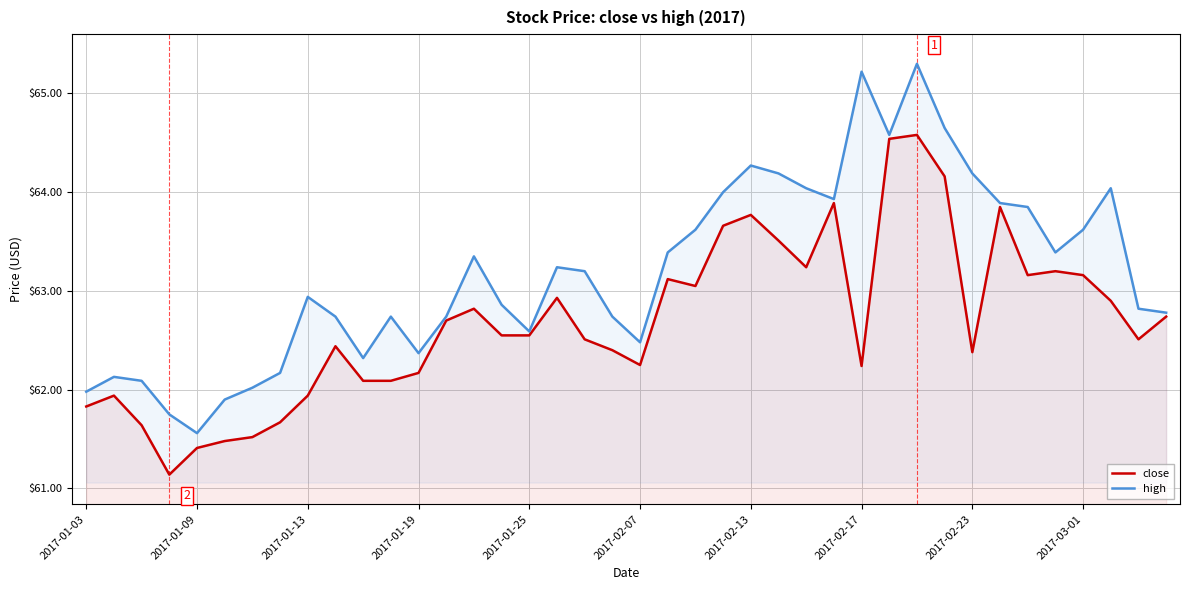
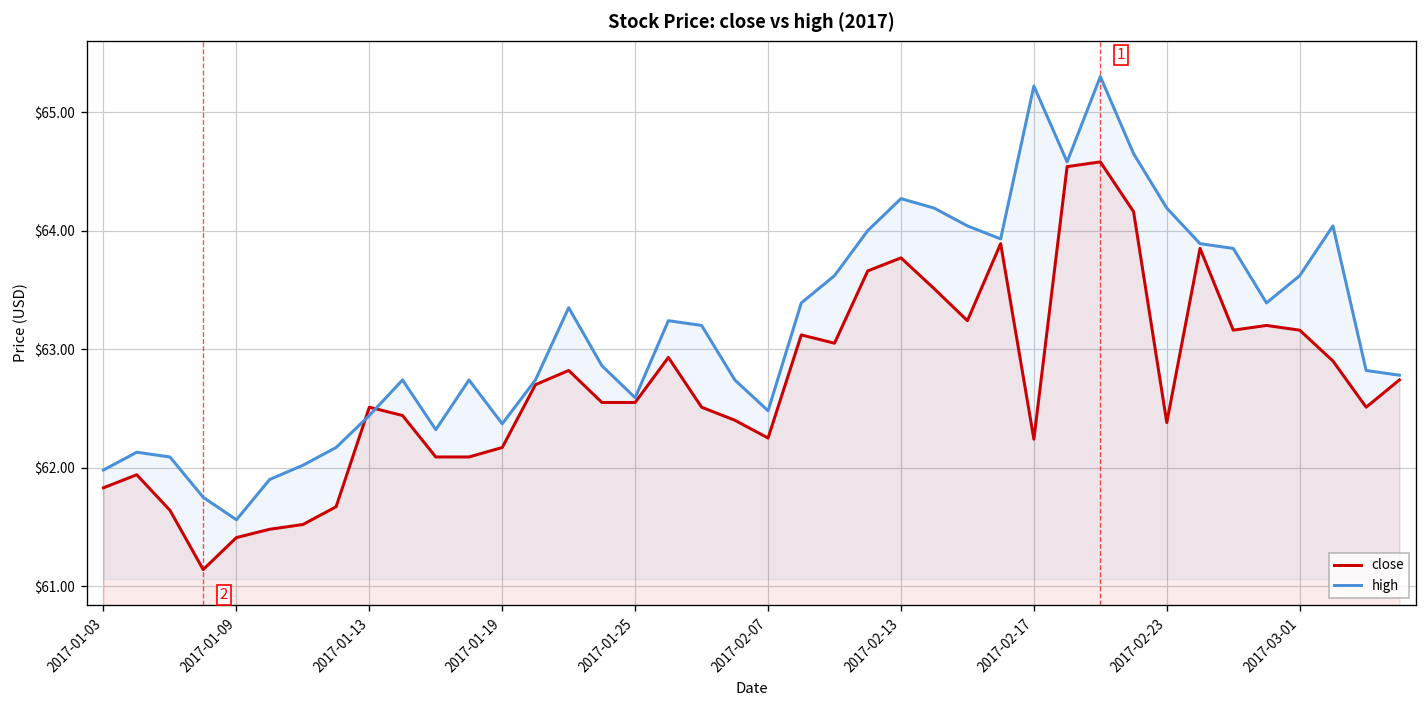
  {
    "close": {
      "2017-01-03": "$61.8",
      "2017-01-09": "$61.4",
-     "2017-01-13": "$61.9",
+     "2017-01-13": "$62.5",
      "2017-01-19": "$62.2",
      "2017-01-25": "$62.6",
      "2017-02-07": "$62.3",
      "2017-02-13": "$63.8",
      "2017-02-17": "$62.2",
      "2017-02-23": "$62.4",
      "2017-03-01": "$63.2"
    },
    "high": {
      "2017-01-03": "$62.0",
      "2017-01-09": "$61.6",
-     "2017-01-13": "$62.9",
+     "2017-01-13": "$62.4",
      "2017-01-19": "$62.4",
      "2017-01-25": "$62.6",
      "2017-02-07": "$62.5",
      "2017-02-13": "$64.3",
      "2017-02-17": "$65.2",
      "2017-02-23": "$64.2",
      "2017-03-01": "$63.6"
    }
  }
